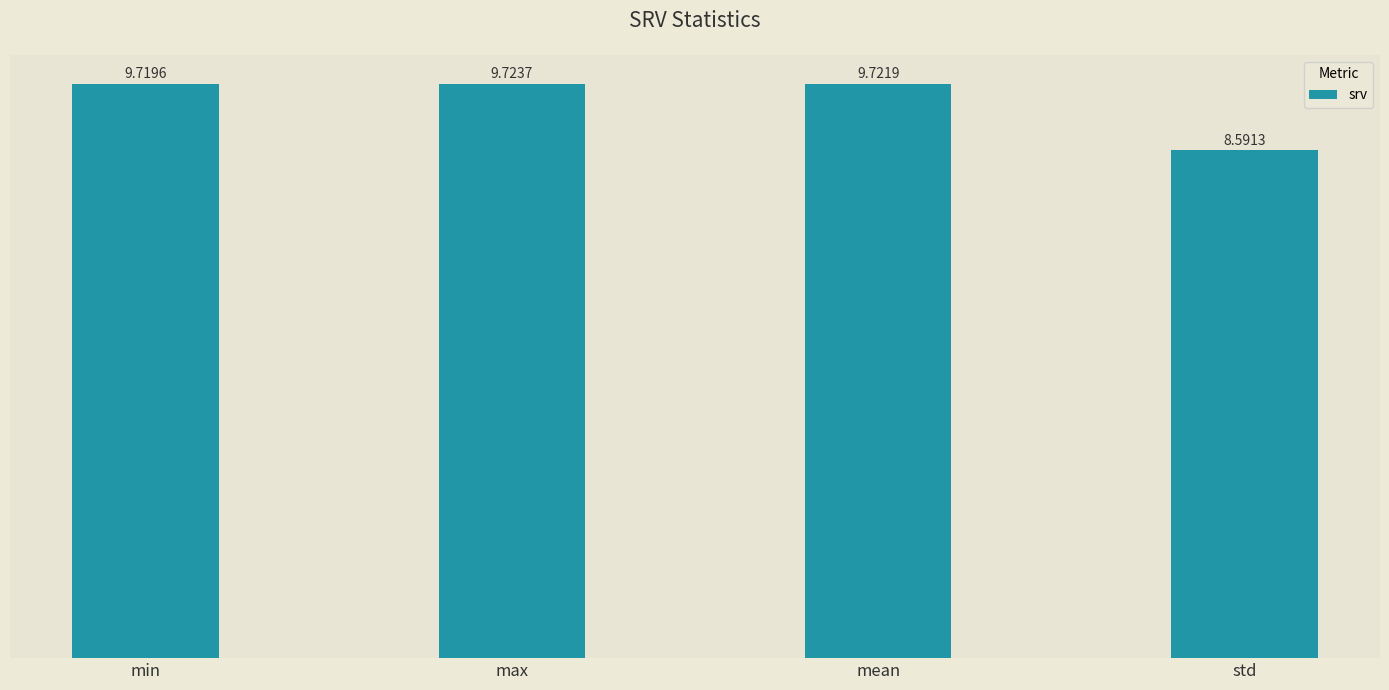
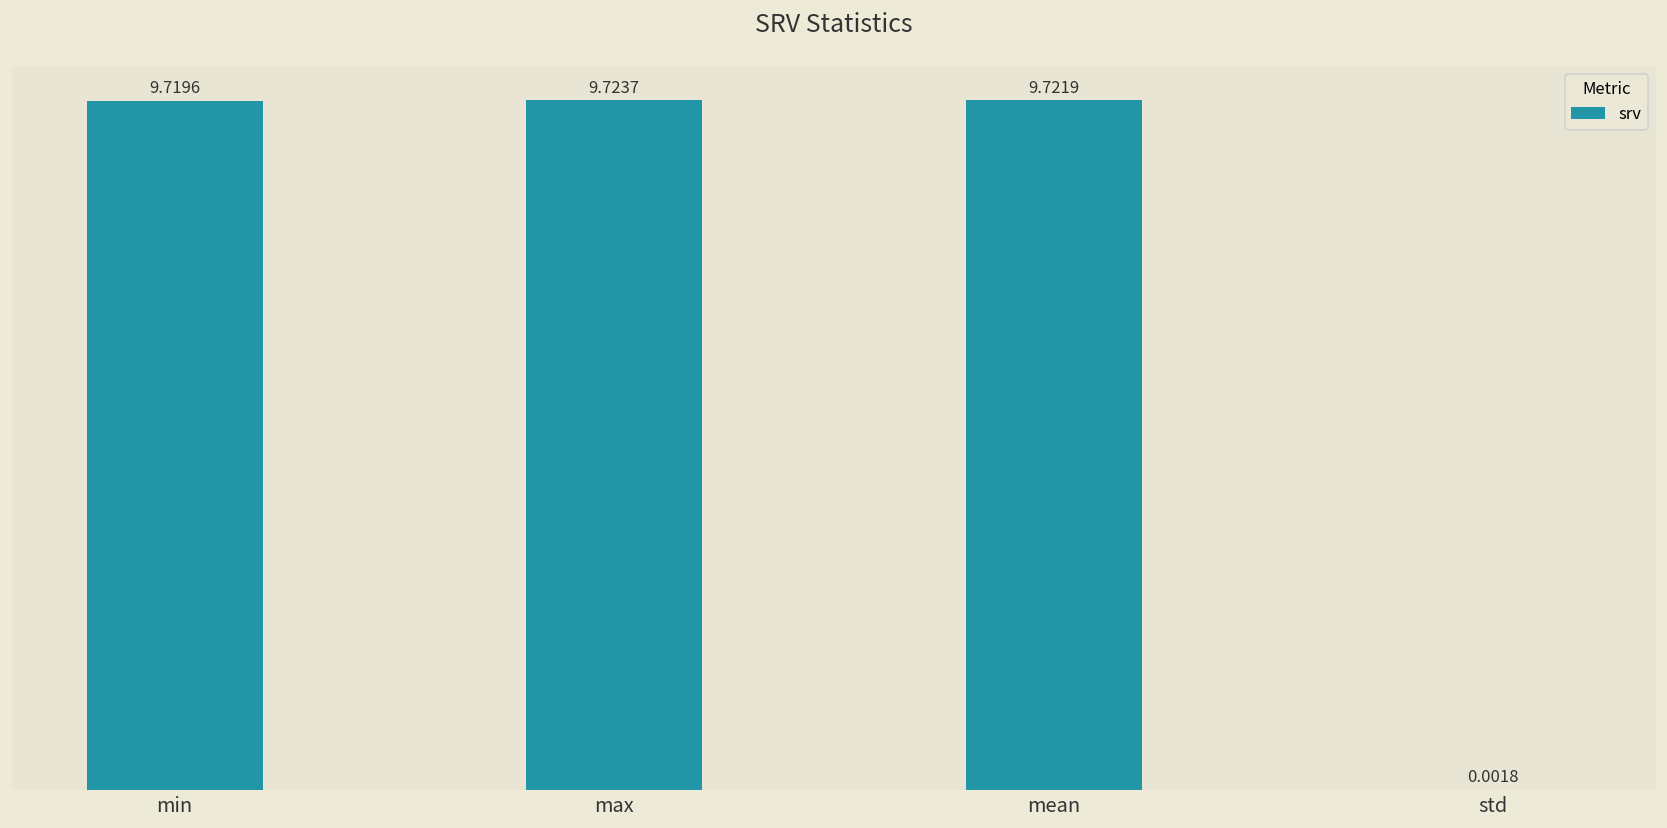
  {
    "min": 9.7196,
    "max": 9.7237,
    "mean": 9.7219,
-   "std": 8.5913
+   "std": 0.0018
  }
